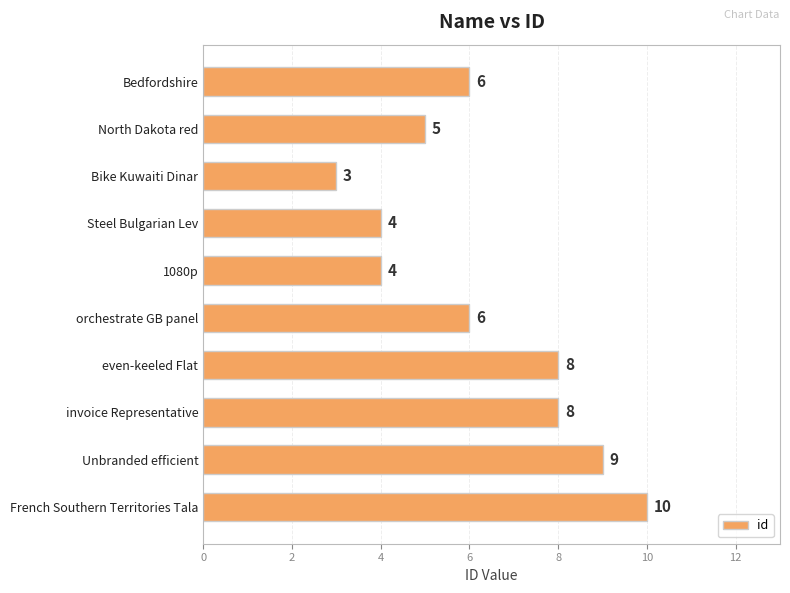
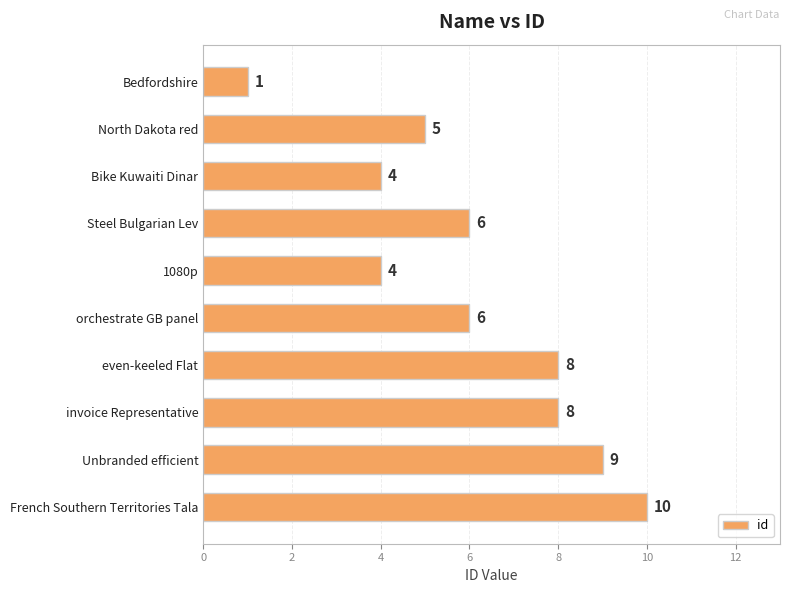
  {
-   "Bedfordshire": 6,
+   "Bedfordshire": 1,
    "North Dakota red": 5,
-   "Bike Kuwaiti Dinar": 3,
-   "Steel Bulgarian Lev": 4,
+   "Bike Kuwaiti Dinar": 4,
+   "Steel Bulgarian Lev": 6,
    "1080p": 4,
    "orchestrate GB panel": 6,
    "even-keeled Flat": 8,
    "invoice Representative": 8,
    "Unbranded efficient": 9,
    "French Southern Territories Tala": 10
  }
